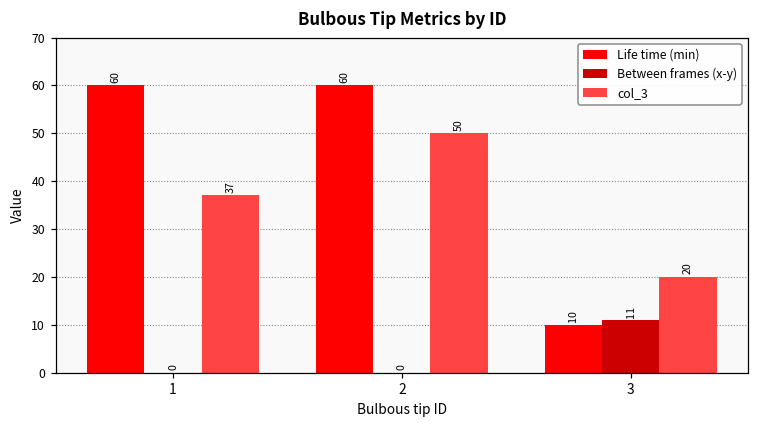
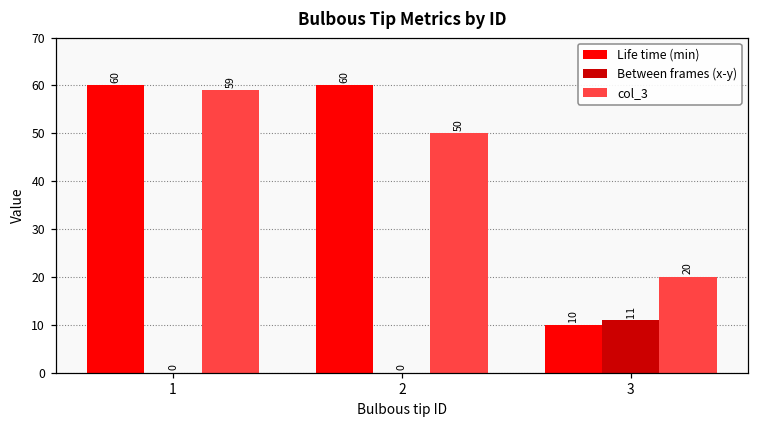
  {
    "col_3": {
-     "1": 37,
+     "1": 59,
      "2": 50,
      "3": 20
    }
  }
